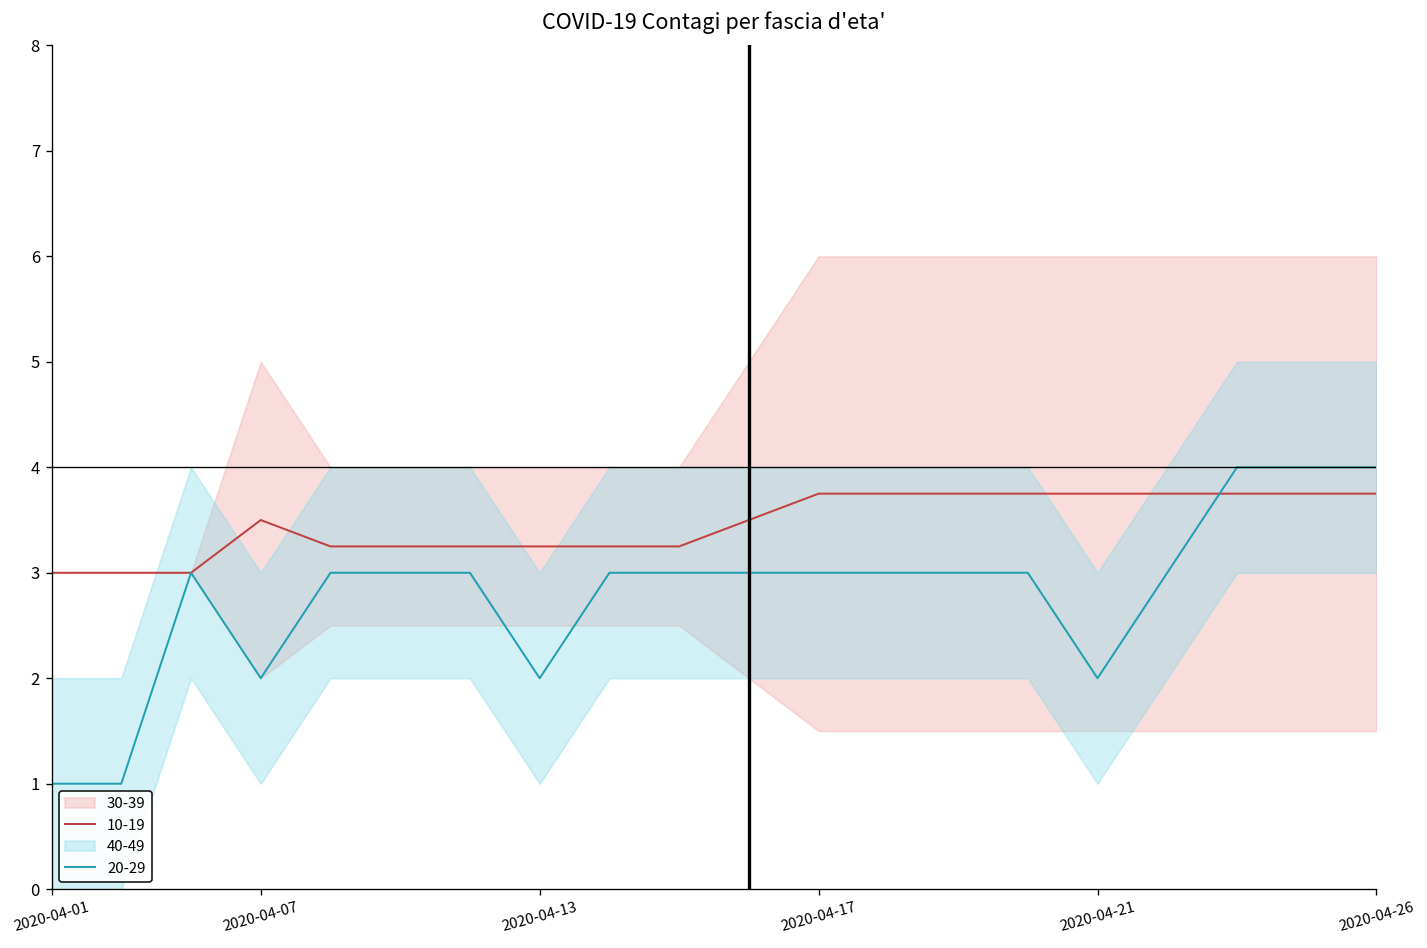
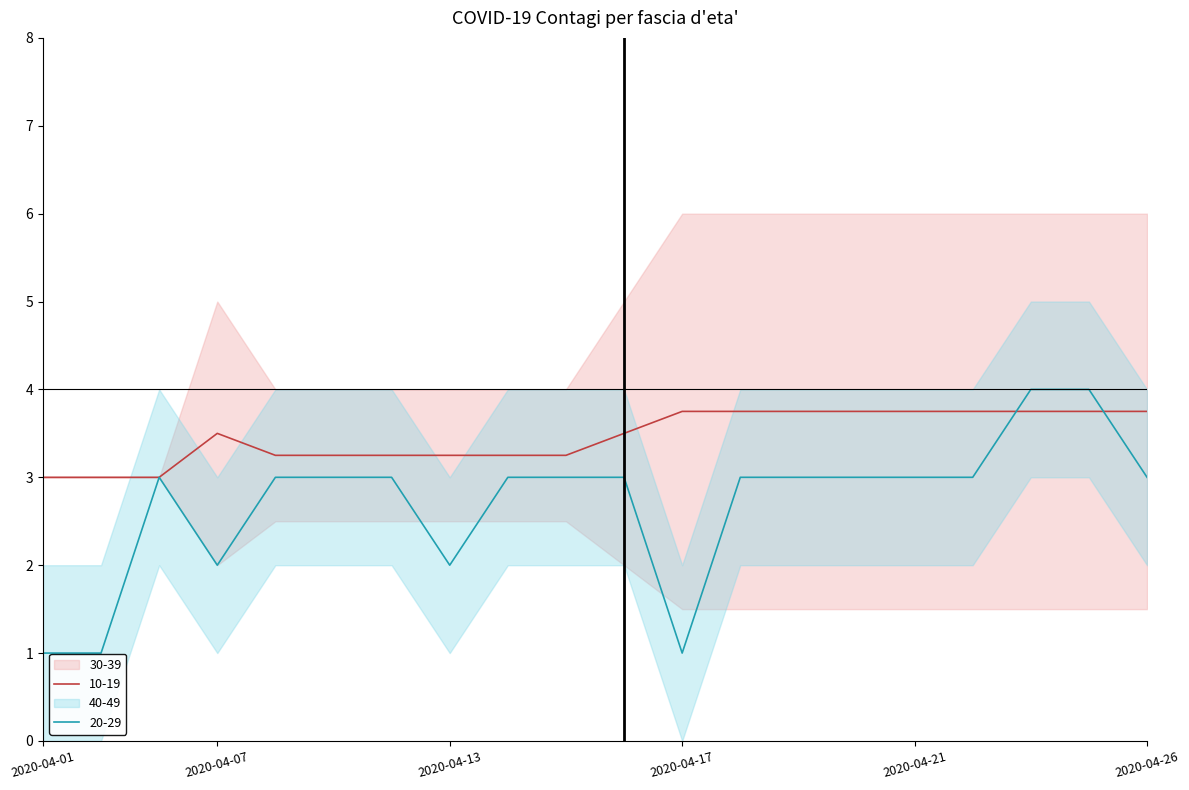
  {
    "10-19": {
      "2020-04-07": 3.5,
      "2020-04-13": 3.3,
      "2020-04-17": 3.8,
      "2020-04-21": 3.8,
      "2020-04-26": 3.8
    },
    "20-29": {
      "2020-04-01": 1,
      "2020-04-07": 2,
      "2020-04-13": 2,
-     "2020-04-17": 3,
-     "2020-04-21": 2,
-     "2020-04-26": 4
+     "2020-04-17": 1,
+     "2020-04-21": 3,
+     "2020-04-26": 3
    },
    "40-49": {
      "2020-04-01": 2
    }
  }
